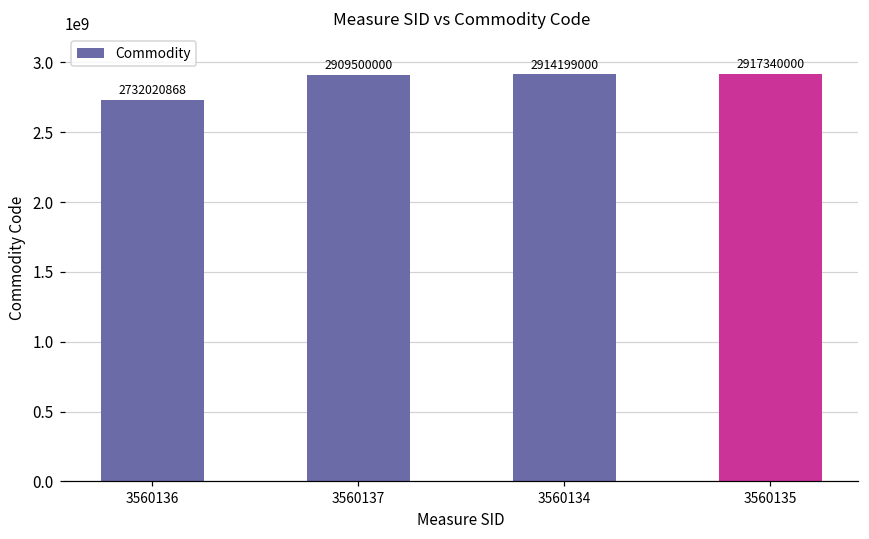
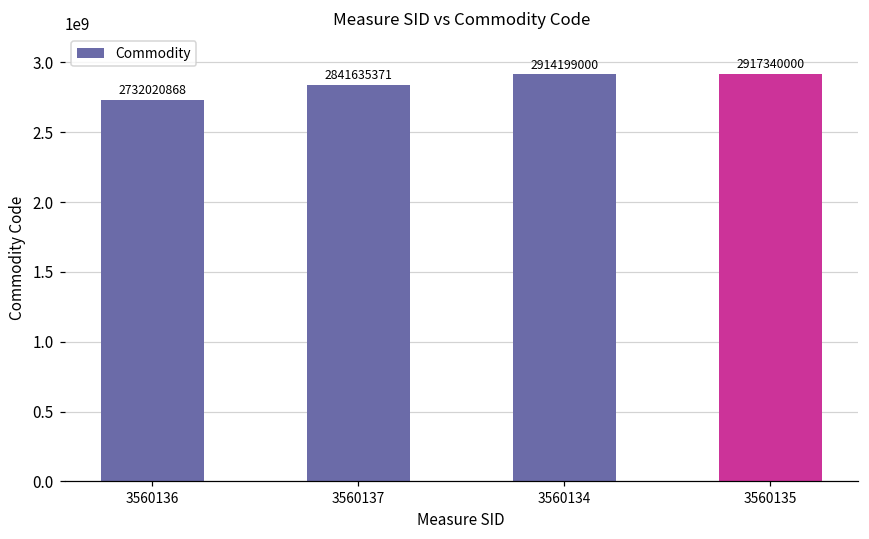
  {
    "3560136": 2732020868,
-   "3560137": 2909500000,
+   "3560137": 2841635371,
    "3560134": 2914199000,
    "3560135": 2917340000
  }
